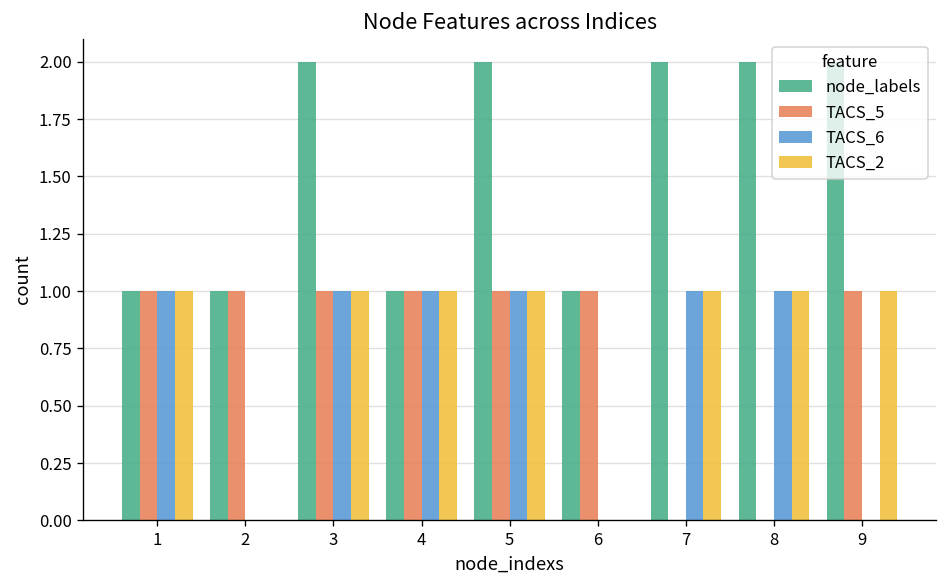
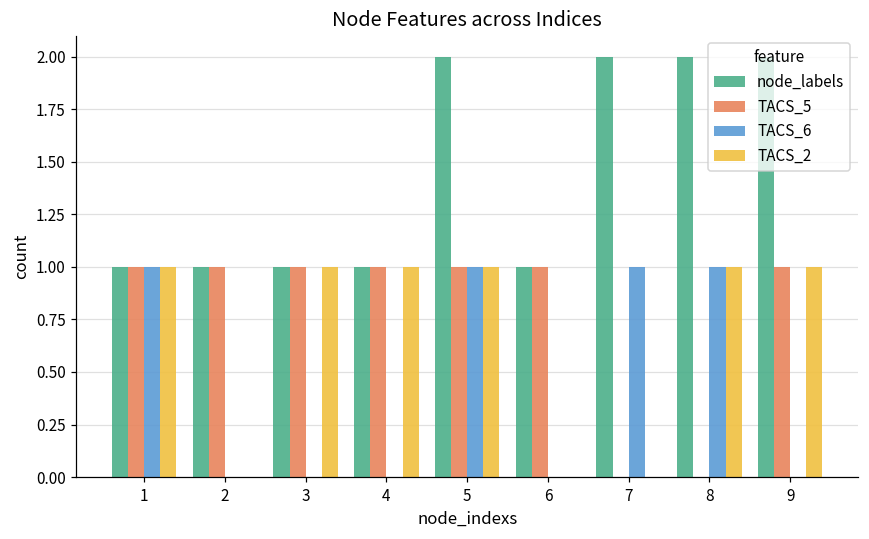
  {
    "node_labels": {
      "1": 1,
      "2": 1,
-     "3": 2,
+     "3": 1,
      "4": 1,
      "5": 2,
      "6": 1,
      "7": 2,
      "8": 2
    },
    "TACS_5": {
      "1": 1,
      "2": 1,
      "3": 1,
      "4": 1,
      "5": 1,
      "6": 1,
      "7": 0,
      "8": 0,
      "9": 1
    },
    "TACS_6": {
      "1": 1,
      "2": 0,
-     "3": 1,
-     "4": 1,
+     "3": 0,
+     "4": 0,
      "5": 1,
      "6": 0,
      "7": 1,
      "8": 1,
      "9": 0
    },
    "TACS_2": {
      "1": 1,
      "2": 0,
      "3": 1,
      "4": 1,
      "5": 1,
      "6": 0,
-     "7": 1,
+     "7": 0,
      "8": 1,
      "9": 1
    }
  }
